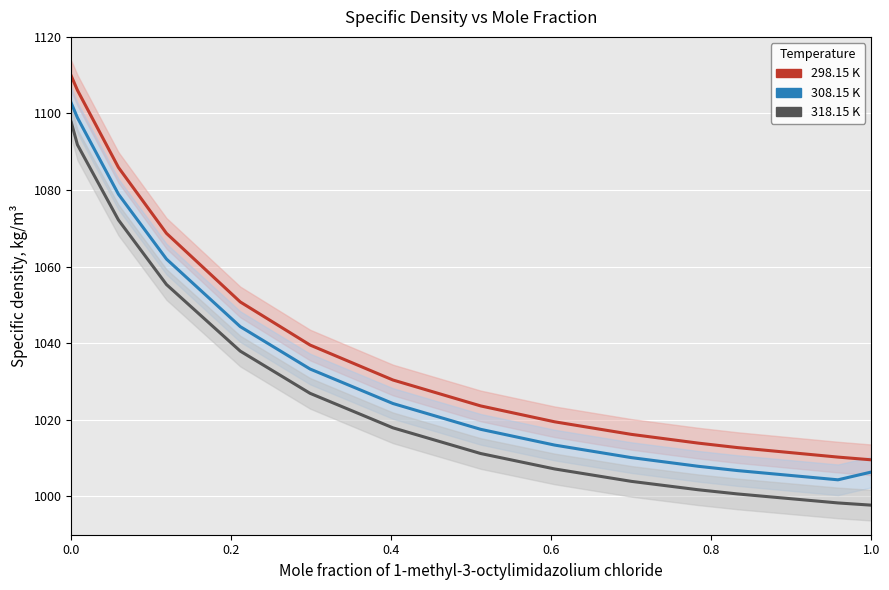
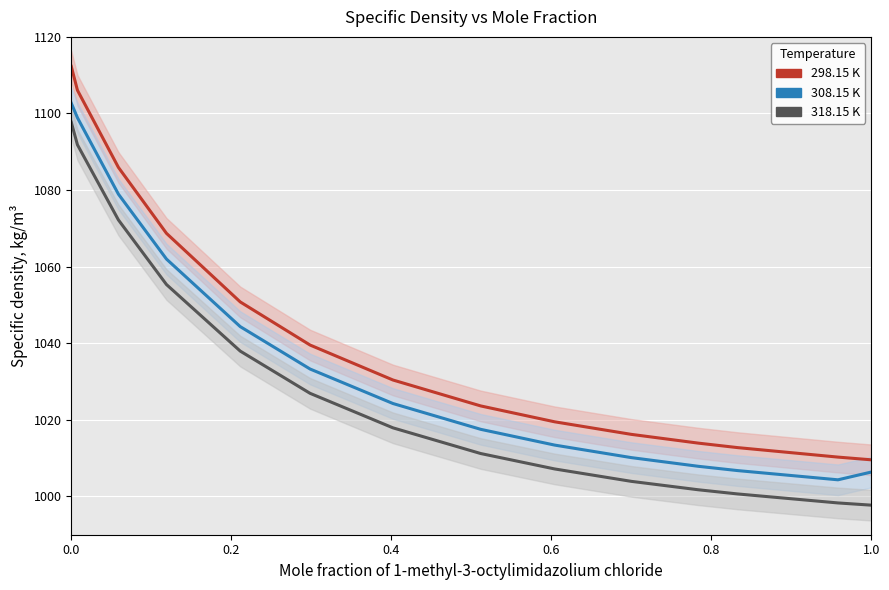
  {
    "298.15 K": {
-     "0.0": 1110,
+     "0.0": 1112,
      "1.0": 1010
    },
    "308.15 K": {
      "0.0": 1103,
      "1.0": 1006
    },
    "318.15 K": {
      "0.0": 1098,
      "1.0": 998
    }
  }
